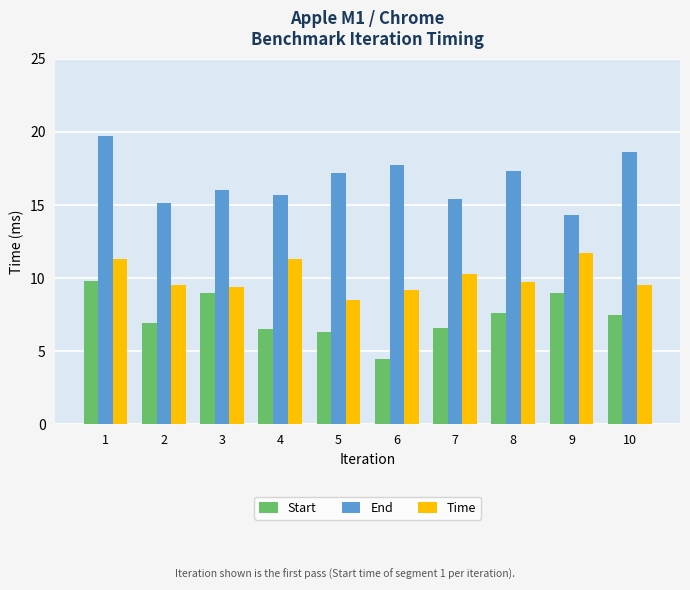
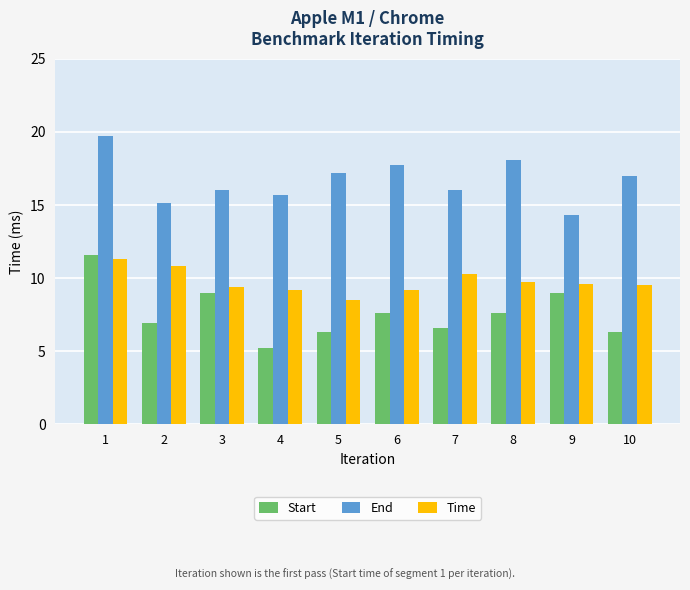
  {
    "Start": {
-     "1": 9.8,
+     "1": 11.6,
      "2": 6.9,
      "3": 9.0,
-     "4": 6.5,
+     "4": 5.2,
      "5": 6.3,
-     "6": 4.5,
+     "6": 7.6,
      "7": 6.6,
      "8": 7.6,
      "9": 9.0,
-     "10": 7.5
+     "10": 6.3
    },
    "End": {
      "1": 19.7,
      "2": 15.1,
      "3": 16.0,
      "4": 15.7,
      "5": 17.2,
      "6": 17.7,
-     "7": 15.4,
-     "8": 17.3,
+     "7": 16.0,
+     "8": 18.1,
      "9": 14.3,
-     "10": 18.6
+     "10": 17.0
    },
    "Time": {
      "1": 11.3,
-     "2": 9.5,
+     "2": 10.8,
      "3": 9.4,
-     "4": 11.3,
+     "4": 9.2,
      "5": 8.5,
      "6": 9.2,
      "7": 10.3,
      "8": 9.7,
-     "9": 11.7,
+     "9": 9.6,
      "10": 9.5
    }
  }
